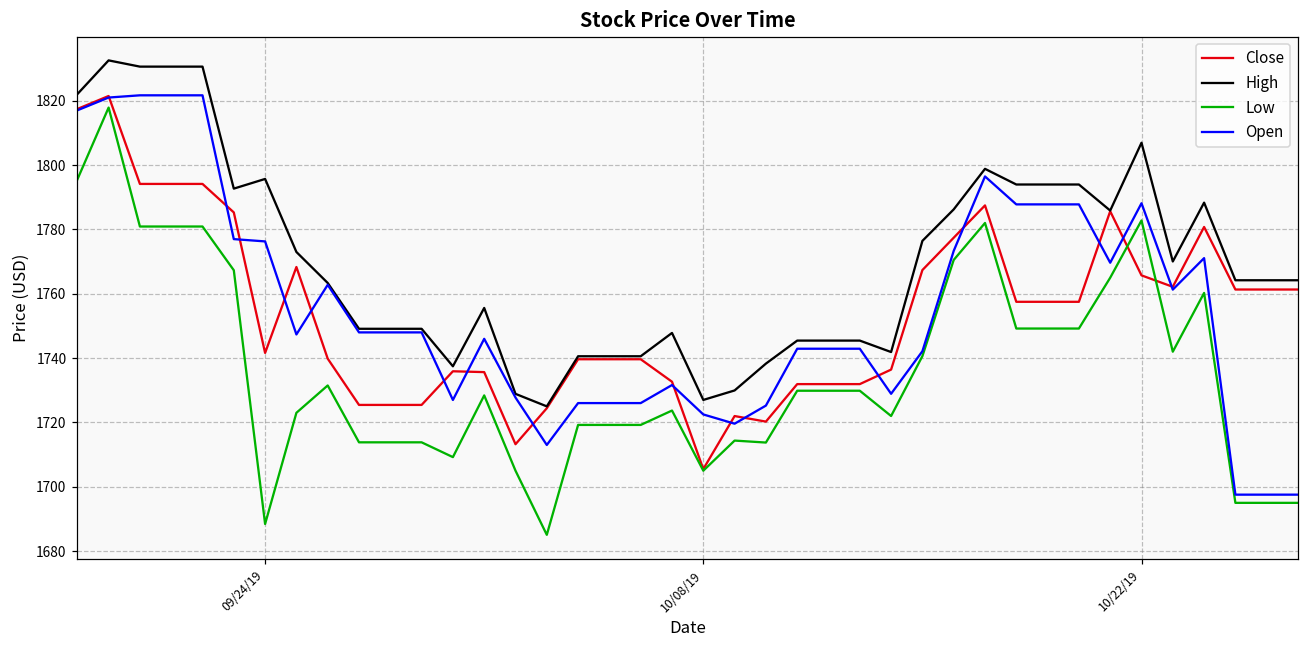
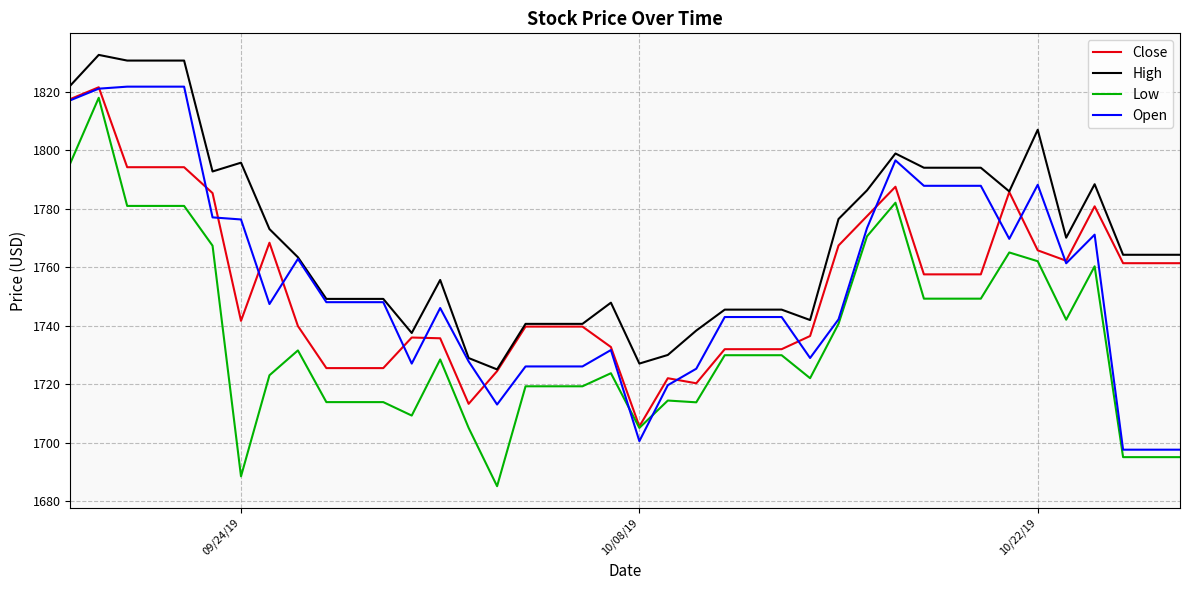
  {
    "Close": {
      "09/24/19": 1742,
      "10/22/19": 1766
    },
    "High": {
      "09/24/19": 1796,
      "10/08/19": 1727,
      "10/22/19": 1807
    },
    "Low": {
      "09/24/19": 1688,
-     "10/22/19": 1783
+     "10/22/19": 1762
    },
    "Open": {
      "09/24/19": 1776,
-     "10/08/19": 1722,
+     "10/08/19": 1700,
      "10/22/19": 1788
    }
  }
